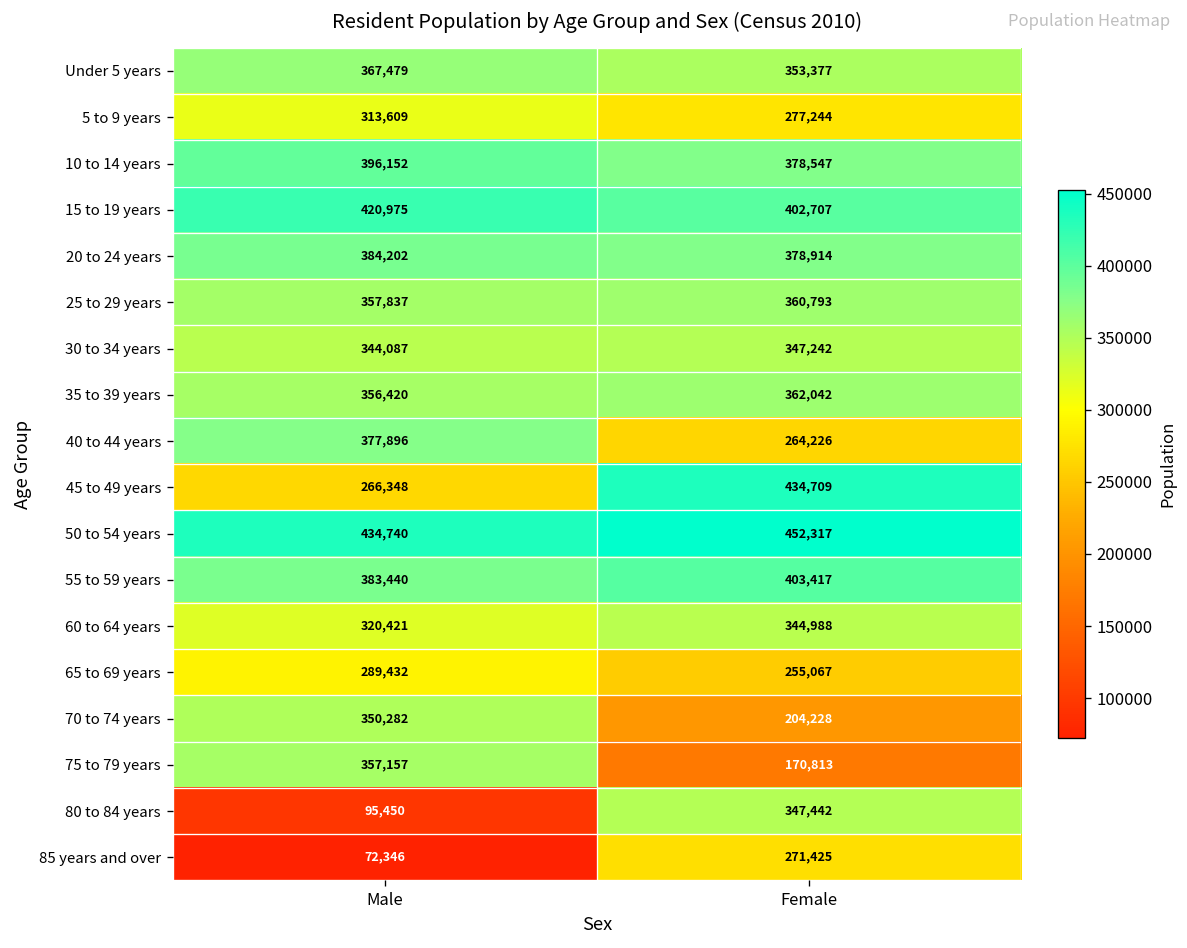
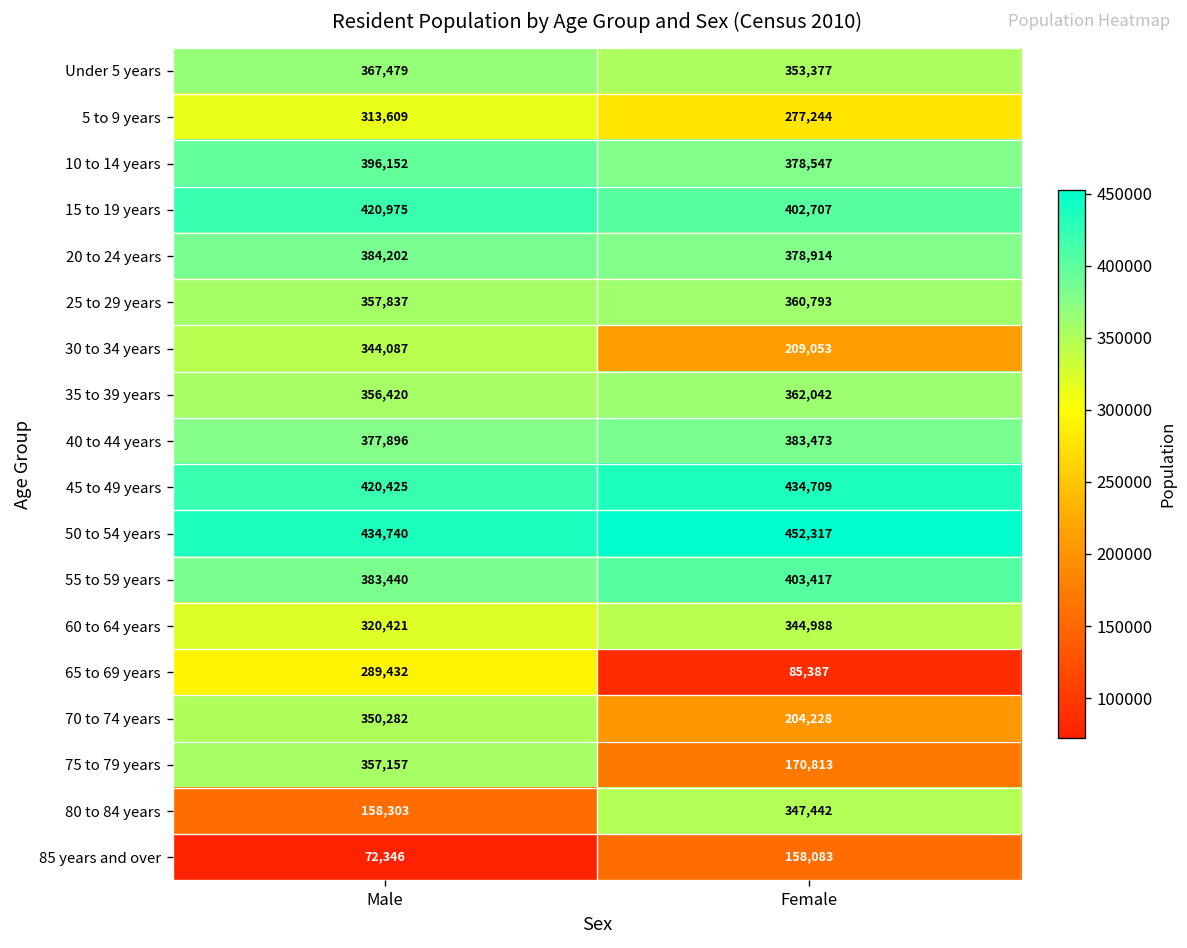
  {
    "Under 5 years": {
      "Male": "367,479",
      "Female": "353,377"
    },
    "5 to 9 years": {
      "Male": "313,609",
      "Female": "277,244"
    },
    "10 to 14 years": {
      "Male": "396,152",
      "Female": "378,547"
    },
    "15 to 19 years": {
      "Male": "420,975",
      "Female": "402,707"
    },
    "20 to 24 years": {
      "Male": "384,202",
      "Female": "378,914"
    },
    "25 to 29 years": {
      "Male": "357,837",
      "Female": "360,793"
    },
    "30 to 34 years": {
      "Male": "344,087",
-     "Female": "347,242"
+     "Female": "209,053"
    },
    "35 to 39 years": {
      "Male": "356,420",
      "Female": "362,042"
    },
    "40 to 44 years": {
      "Male": "377,896",
-     "Female": "264,226"
+     "Female": "383,473"
    },
    "45 to 49 years": {
-     "Male": "266,348",
+     "Male": "420,425",
      "Female": "434,709"
    },
    "50 to 54 years": {
      "Male": "434,740",
      "Female": "452,317"
    },
    "55 to 59 years": {
      "Male": "383,440",
      "Female": "403,417"
    },
    "60 to 64 years": {
      "Male": "320,421",
      "Female": "344,988"
    },
    "65 to 69 years": {
      "Male": "289,432",
-     "Female": "255,067"
+     "Female": "85,387"
    },
    "70 to 74 years": {
      "Male": "350,282",
      "Female": "204,228"
    },
    "75 to 79 years": {
      "Male": "357,157",
      "Female": "170,813"
    },
    "80 to 84 years": {
-     "Male": "95,450",
+     "Male": "158,303",
      "Female": "347,442"
    },
    "85 years and over": {
      "Male": "72,346",
-     "Female": "271,425"
+     "Female": "158,083"
    }
  }
